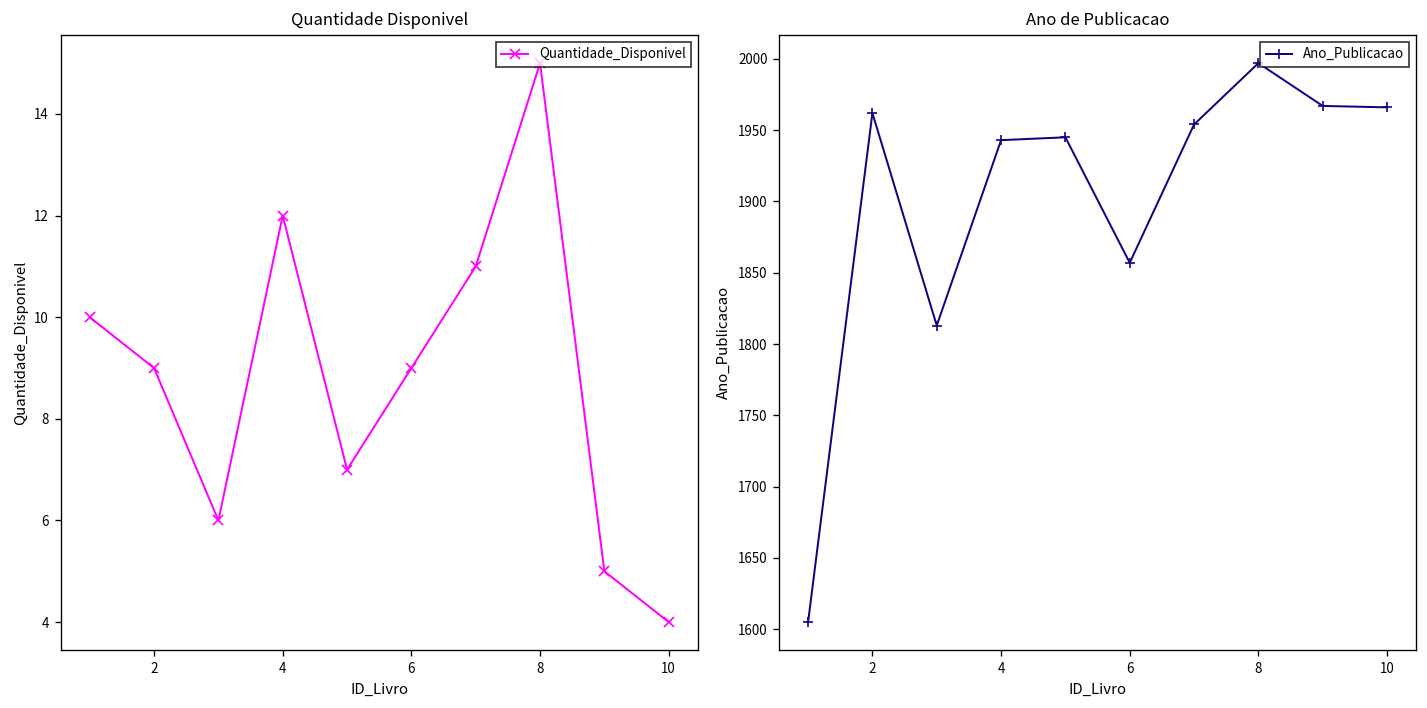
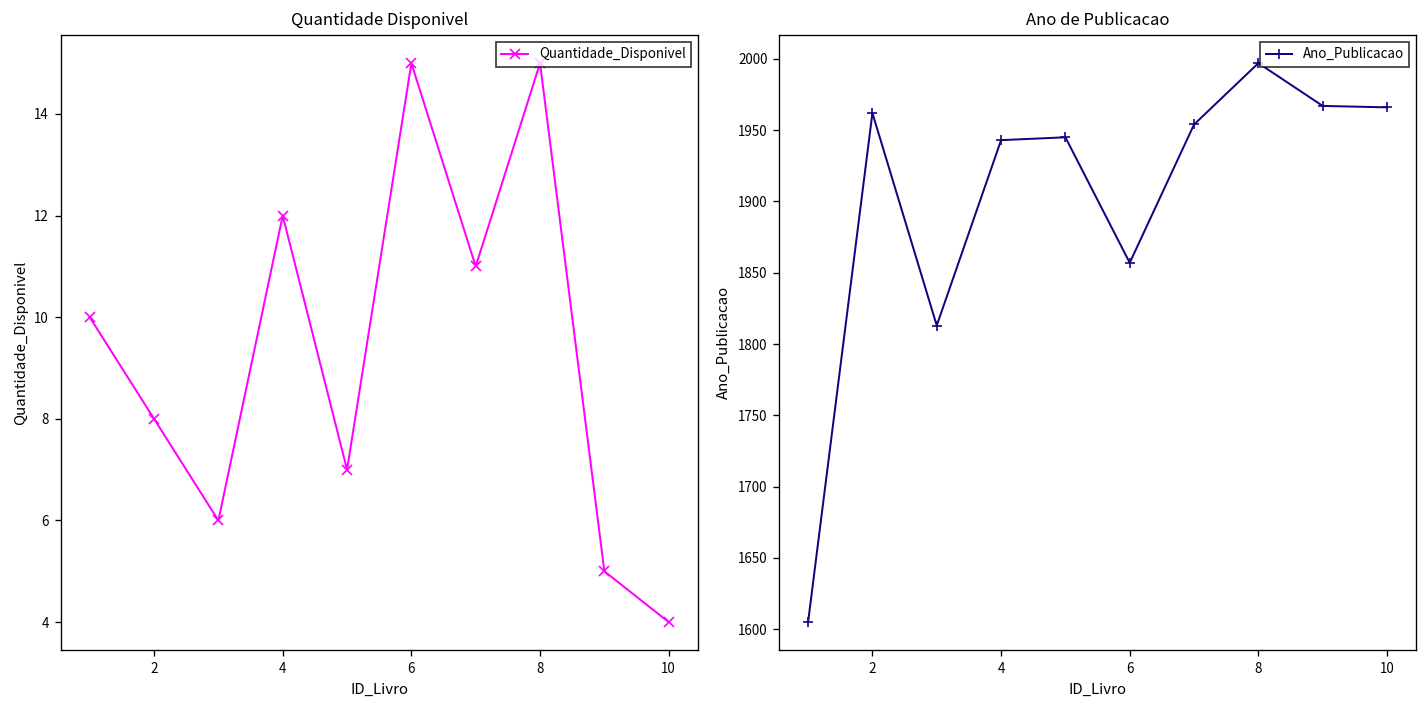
  {
    "Quantidade Disponivel": {
-     "2": 9,
+     "2": 8,
      "4": 12,
-     "6": 9,
+     "6": 15,
      "10": 4
    },
    "Ano de Publicacao": {
      "2": 1962,
      "4": 1943,
      "6": 1857,
      "8": 1997,
      "10": 1966
    }
  }
